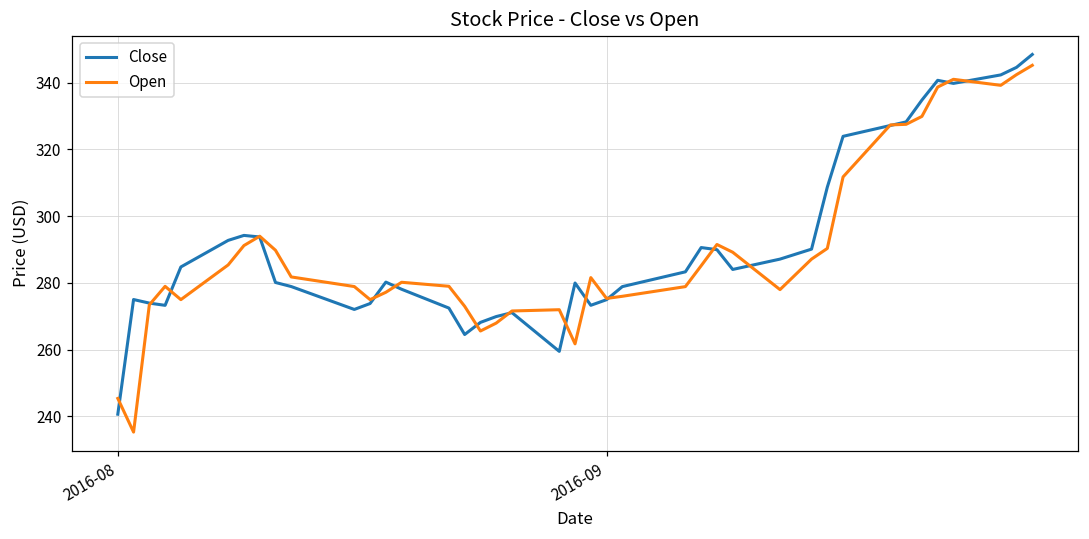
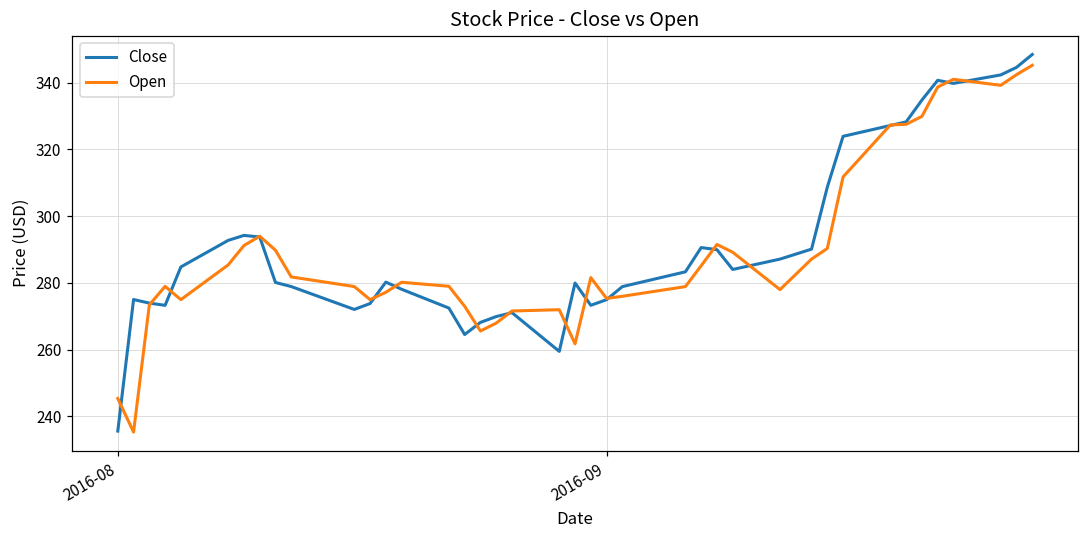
  {
    "Close": {
-     "2016-08": 241
+     "2016-08": 236
    },
    "Open": {
      "2016-08": 245
    }
  }
